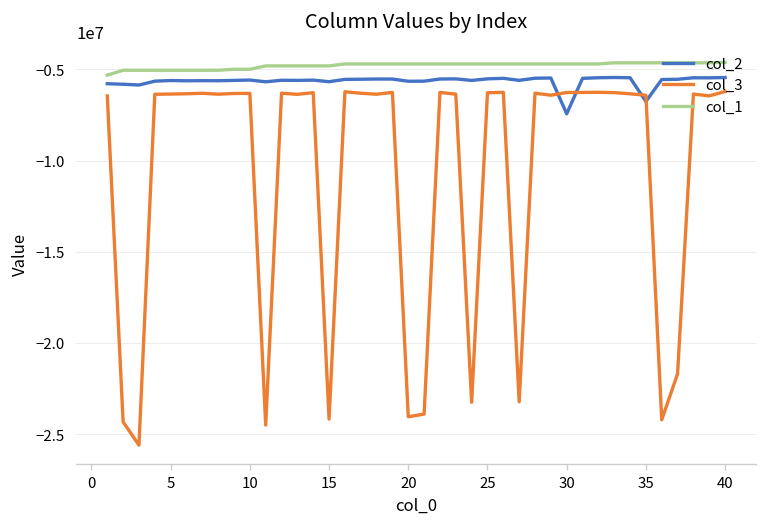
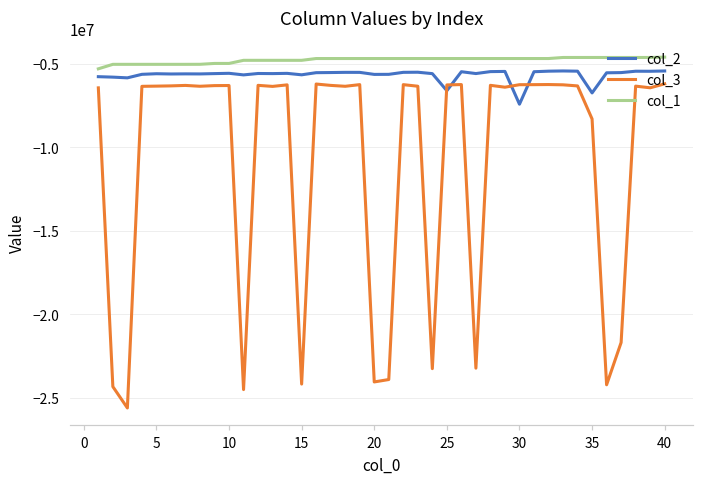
  {
    "col_2": {
      "5": -5600000,
      "10": -5600000,
      "15": -5700000,
      "20": -5700000,
-     "25": -5500000,
+     "25": -6600000,
      "30": -7400000,
      "35": -6800000,
      "40": -5400000
    },
    "col_3": {
      "5": -6400000,
      "10": -6300000,
      "15": -24200000,
      "20": -24000000,
      "25": -6300000,
      "30": -6300000,
-     "35": -6400000,
+     "35": -8300000,
      "40": -6200000
    },
    "col_1": {
      "5": -5000000,
      "10": -5000000,
      "15": -4800000,
      "20": -4700000,
      "25": -4700000,
      "30": -4700000,
      "35": -4600000,
      "40": -4600000
    }
  }
